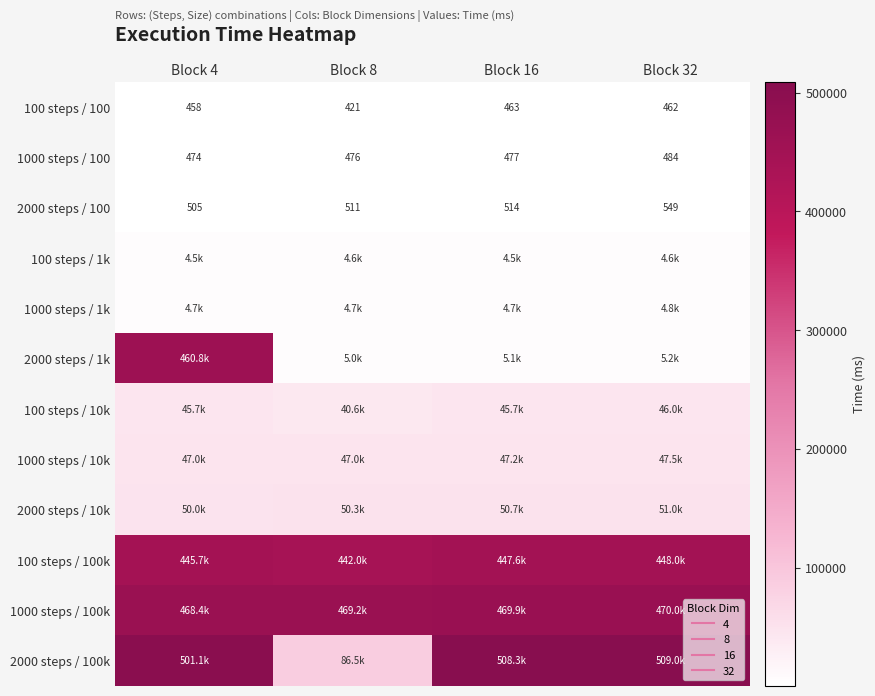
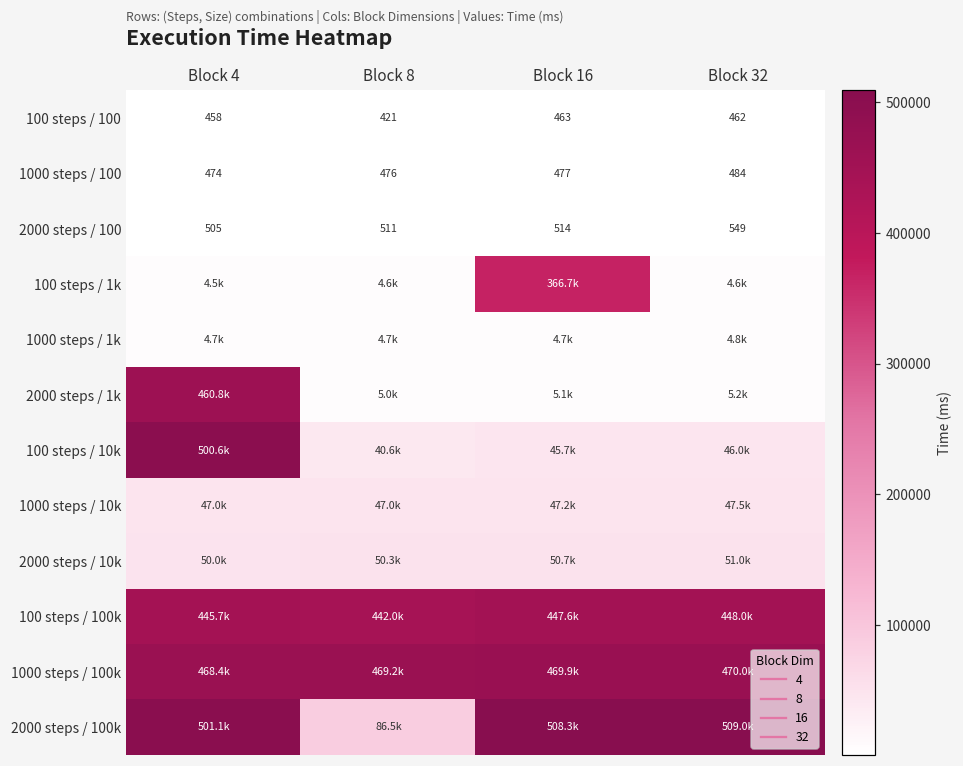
  {
    "100 steps / 100": {
      "Block 4": "458",
      "Block 8": "421",
      "Block 16": "463",
      "Block 32": "462"
    },
    "1000 steps / 100": {
      "Block 4": "474",
      "Block 8": "476",
      "Block 16": "477",
      "Block 32": "484"
    },
    "2000 steps / 100": {
      "Block 4": "505",
      "Block 8": "511",
      "Block 16": "514",
      "Block 32": "549"
    },
    "100 steps / 1k": {
      "Block 4": "4.5k",
      "Block 8": "4.6k",
-     "Block 16": "4.5k",
+     "Block 16": "366.7k",
      "Block 32": "4.6k"
    },
    "1000 steps / 1k": {
      "Block 4": "4.7k",
      "Block 8": "4.7k",
      "Block 16": "4.7k",
      "Block 32": "4.8k"
    },
    "2000 steps / 1k": {
      "Block 4": "460.8k",
      "Block 8": "5.0k",
      "Block 16": "5.1k",
      "Block 32": "5.2k"
    },
    "100 steps / 10k": {
-     "Block 4": "45.7k",
+     "Block 4": "500.6k",
      "Block 8": "40.6k",
      "Block 16": "45.7k",
      "Block 32": "46.0k"
    },
    "1000 steps / 10k": {
      "Block 4": "47.0k",
      "Block 8": "47.0k",
      "Block 16": "47.2k",
      "Block 32": "47.5k"
    },
    "2000 steps / 10k": {
      "Block 4": "50.0k",
      "Block 8": "50.3k",
      "Block 16": "50.7k",
      "Block 32": "51.0k"
    },
    "100 steps / 100k": {
      "Block 4": "445.7k",
      "Block 8": "442.0k",
      "Block 16": "447.6k",
      "Block 32": "448.0k"
    },
    "1000 steps / 100k": {
      "Block 4": "468.4k",
      "Block 8": "469.2k",
      "Block 16": "469.9k"
    },
    "2000 steps / 100k": {
      "Block 4": "501.1k",
      "Block 8": "86.5k",
      "Block 16": "508.3k"
    }
  }
